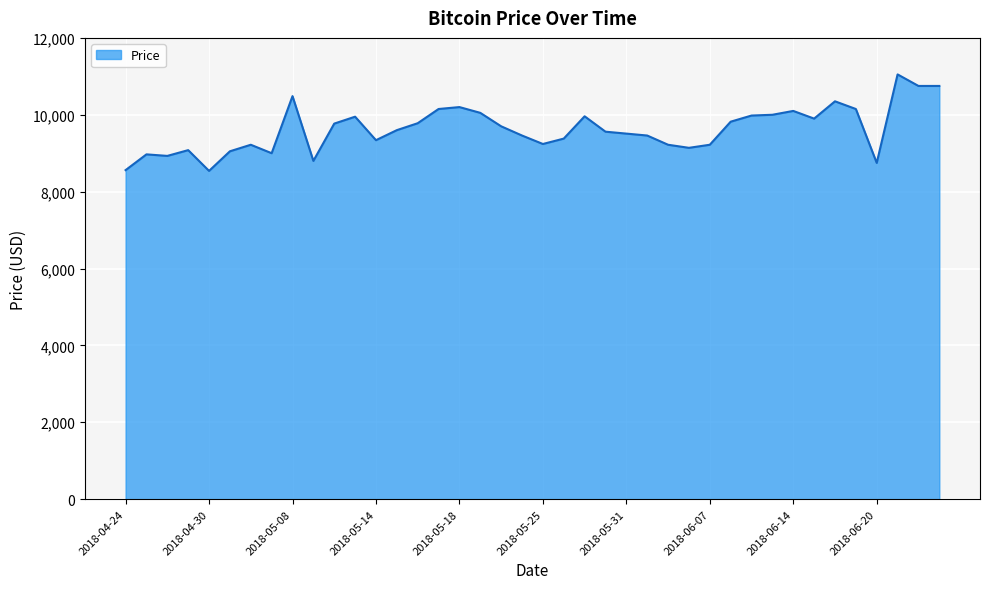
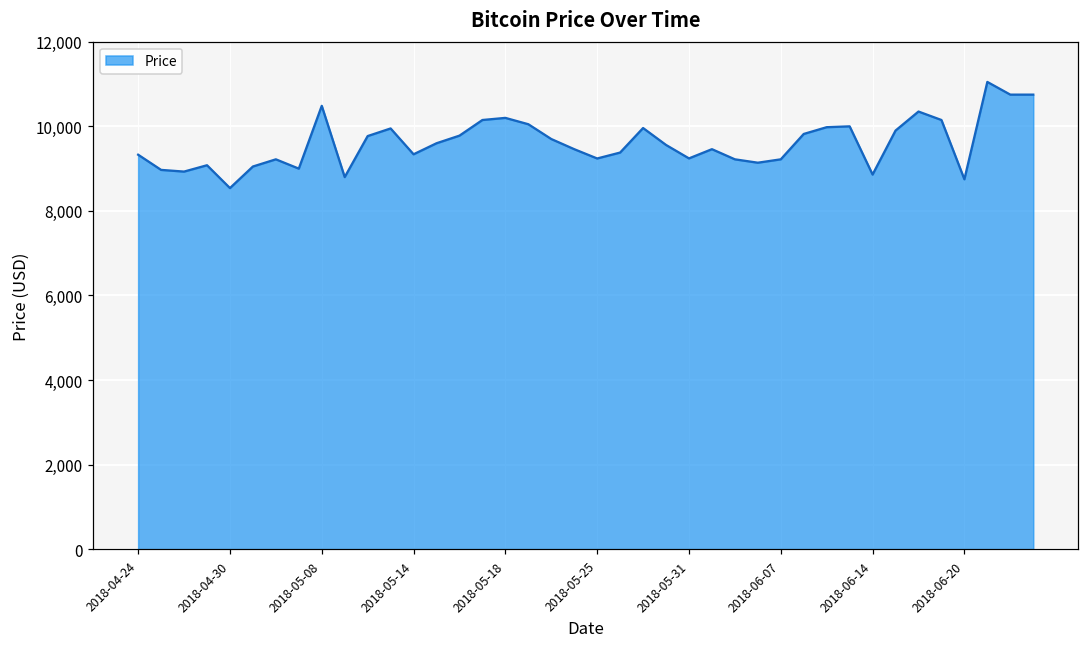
  {
-   "2018-04-24": "8,600",
+   "2018-04-24": "9,300",
    "2018-04-30": "8,500",
    "2018-05-08": "10,500",
    "2018-05-14": "9,300",
    "2018-05-18": "10,200",
    "2018-05-25": "9,200",
-   "2018-05-31": "9,500",
+   "2018-05-31": "9,200",
    "2018-06-07": "9,200",
-   "2018-06-14": "10,100",
+   "2018-06-14": "8,900",
    "2018-06-20": "8,700"
  }
